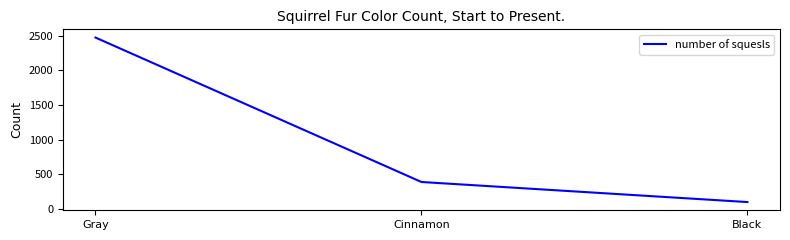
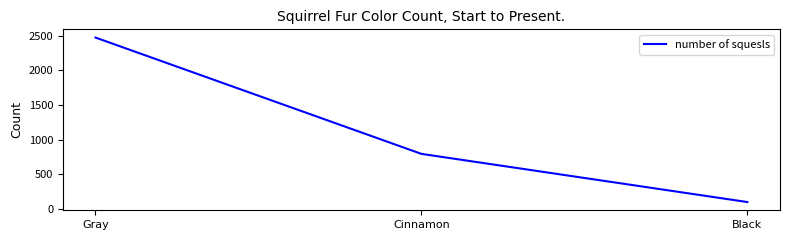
  {
    "Gray": 2500,
-   "Cinnamon": 400,
+   "Cinnamon": 800,
    "Black": 100
  }
